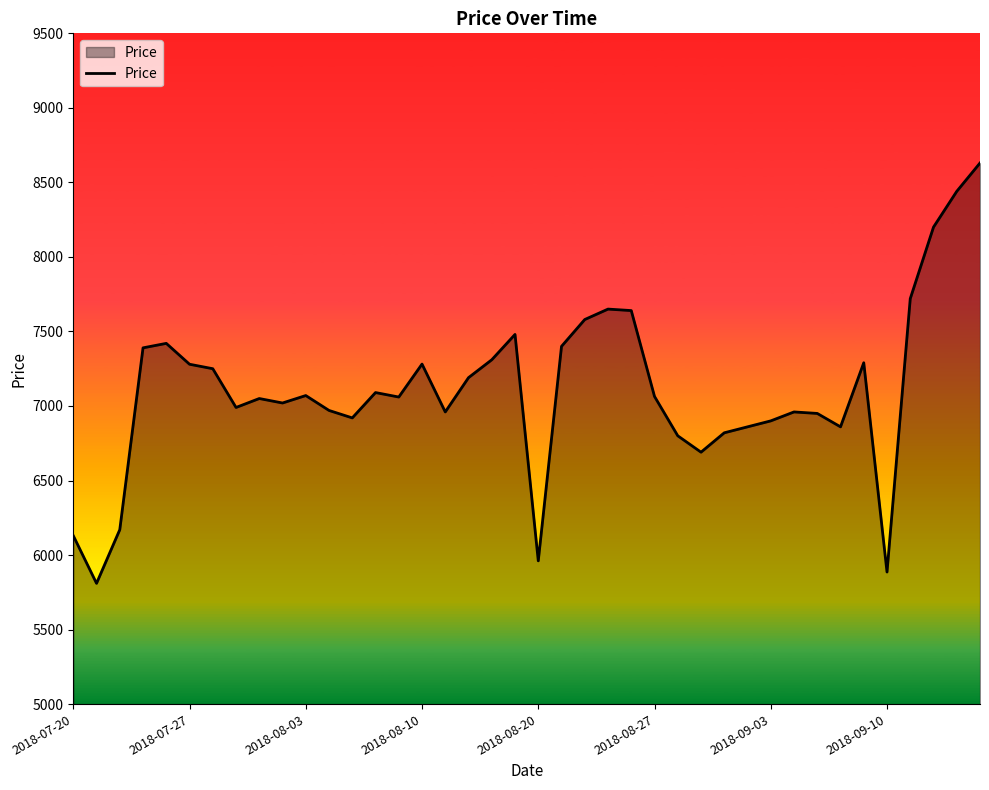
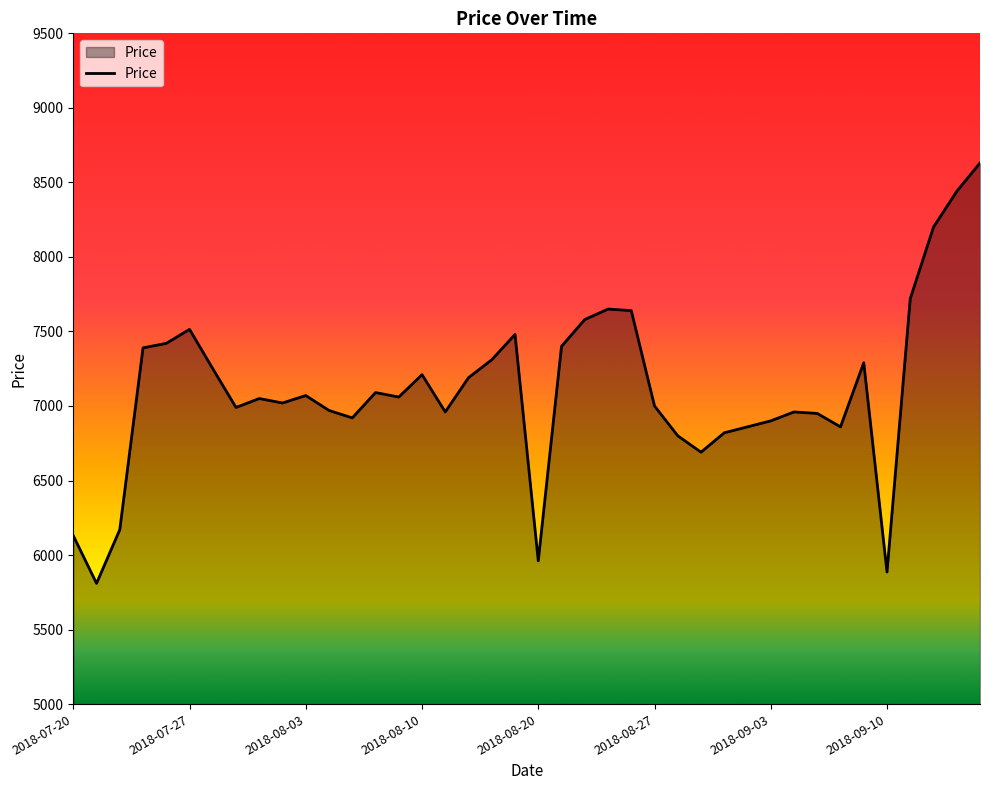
  {
    "2018-07-20": 6130,
-   "2018-07-27": 7280,
+   "2018-07-27": 7510,
    "2018-08-03": 7070,
-   "2018-08-10": 7280,
+   "2018-08-10": 7210,
    "2018-08-20": 5960,
-   "2018-08-27": 7060,
+   "2018-08-27": 7000,
    "2018-09-03": 6900,
    "2018-09-10": 5890
  }
